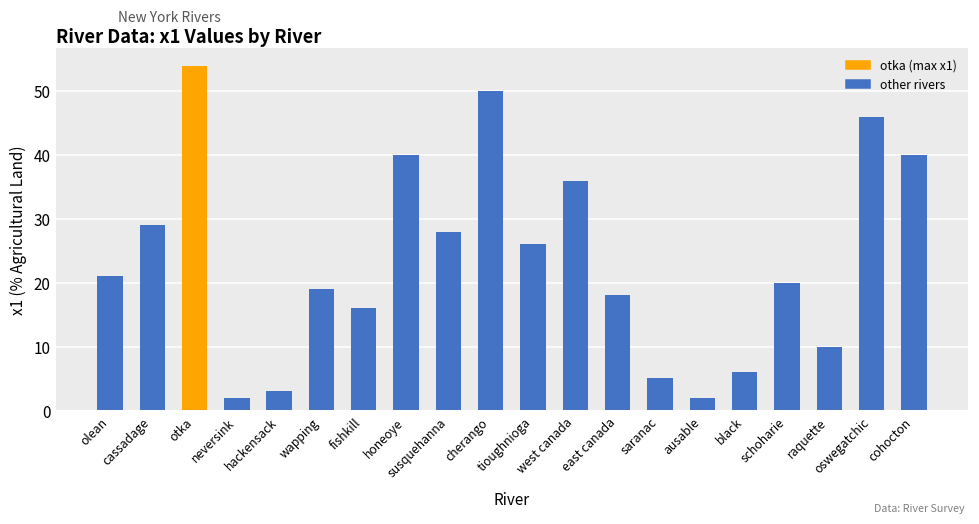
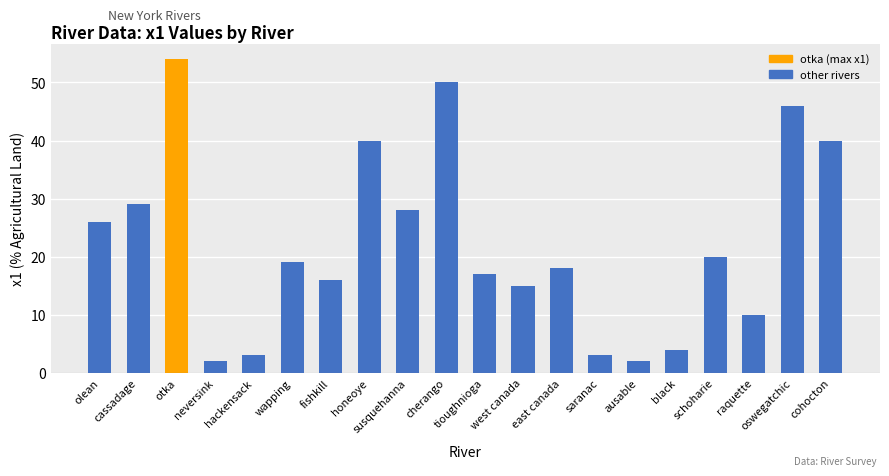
  {
-   "olean": 21,
+   "olean": 26,
    "cassadage": 29,
    "otka": 54,
    "neversink": 2,
    "hackensack": 3,
    "wapping": 19,
    "fishkill": 16,
    "honeoye": 40,
    "susquehanna": 28,
    "cherango": 50,
-   "tioughnioga": 26,
-   "west canada": 36,
+   "tioughnioga": 17,
+   "west canada": 15,
    "east canada": 18,
-   "saranac": 5,
+   "saranac": 3,
    "ausable": 2,
-   "black": 6,
+   "black": 4,
    "schoharie": 20,
    "raquette": 10,
    "oswegatchic": 46,
    "cohocton": 40
  }
